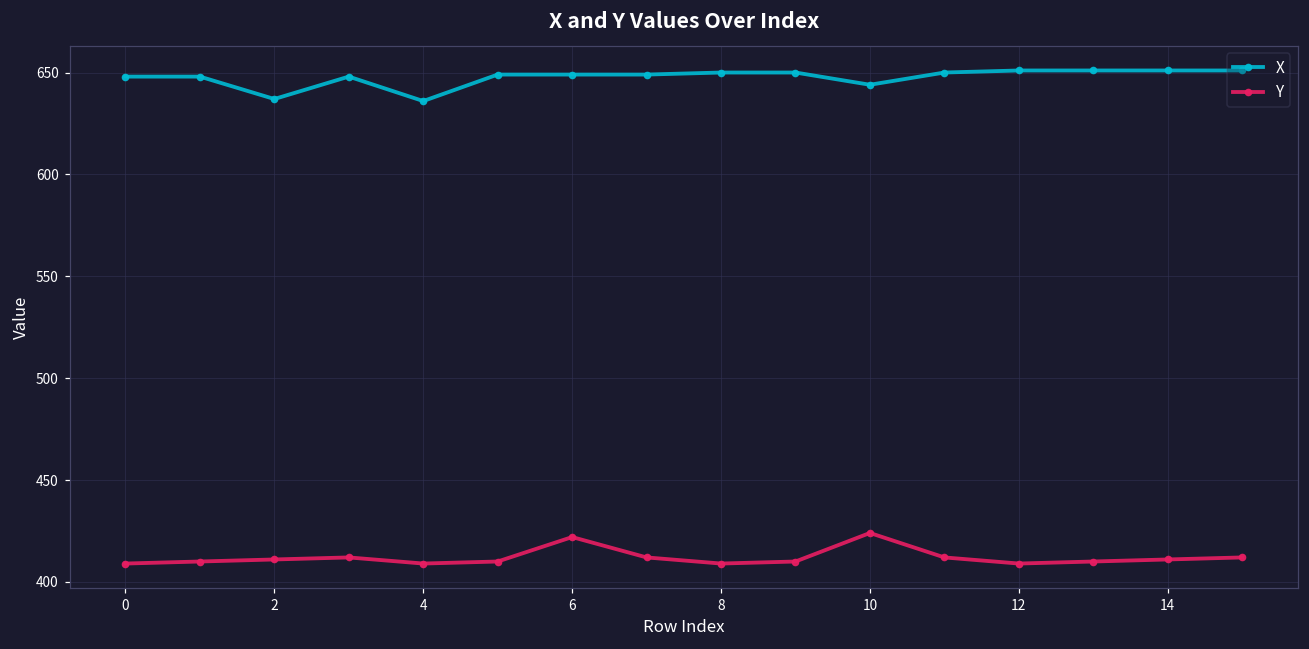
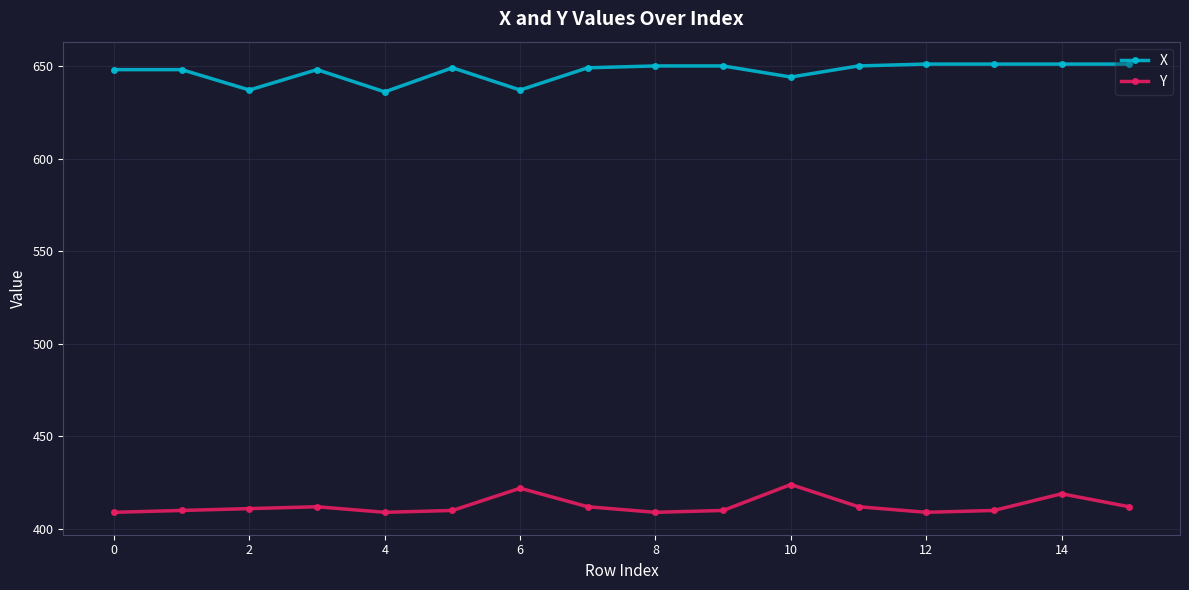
  {
    "X": {
      "0": 648,
      "2": 637,
      "4": 636,
-     "6": 649,
+     "6": 637,
      "8": 650,
      "10": 644,
      "12": 651,
      "14": 651
    },
    "Y": {
      "0": 409,
      "2": 411,
      "4": 409,
      "6": 422,
      "8": 409,
      "10": 424,
      "12": 409,
-     "14": 411
+     "14": 419
    }
  }
